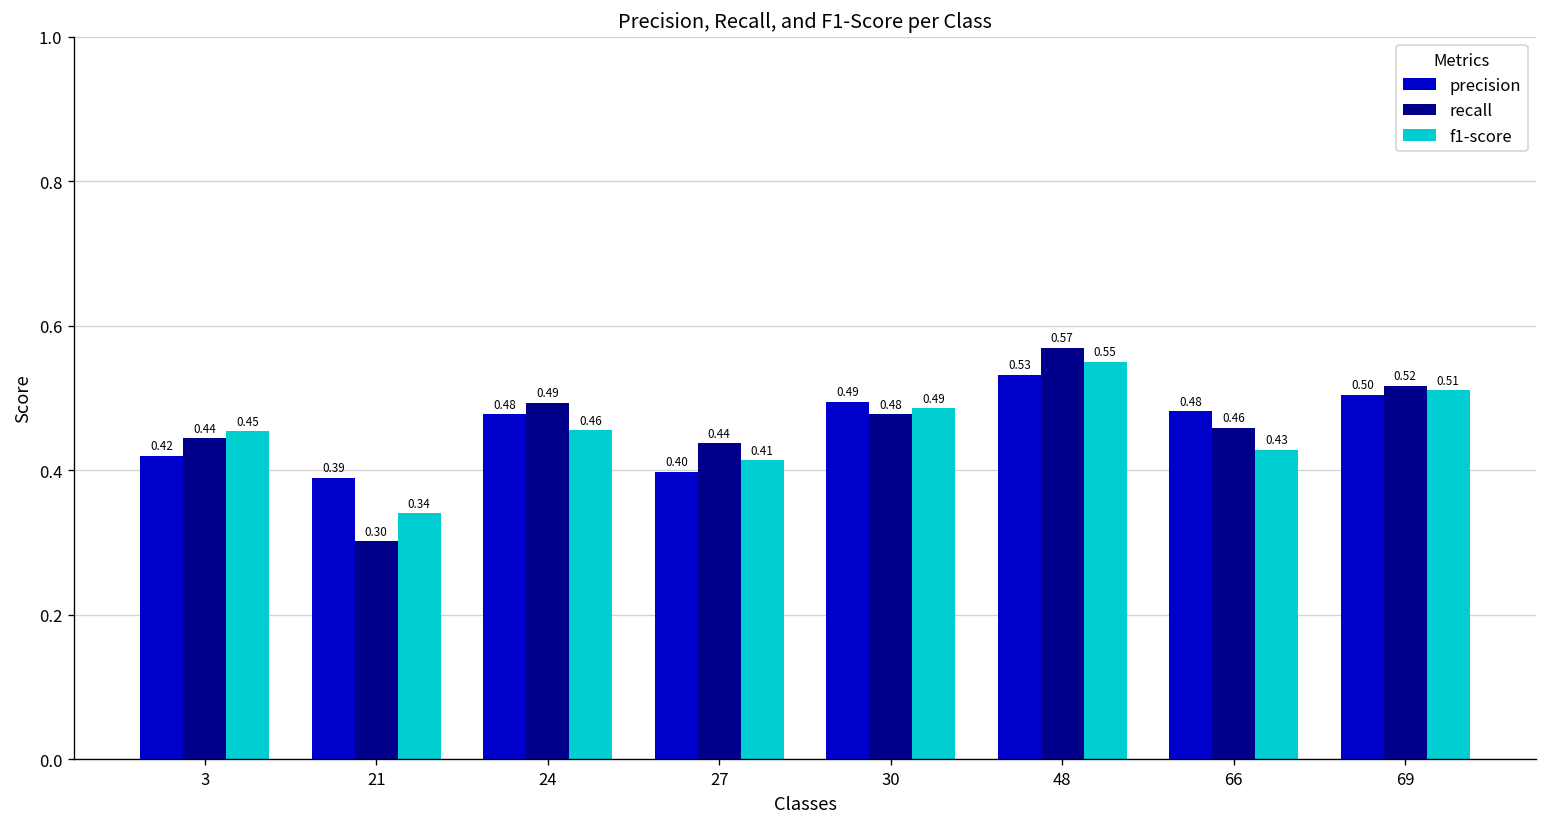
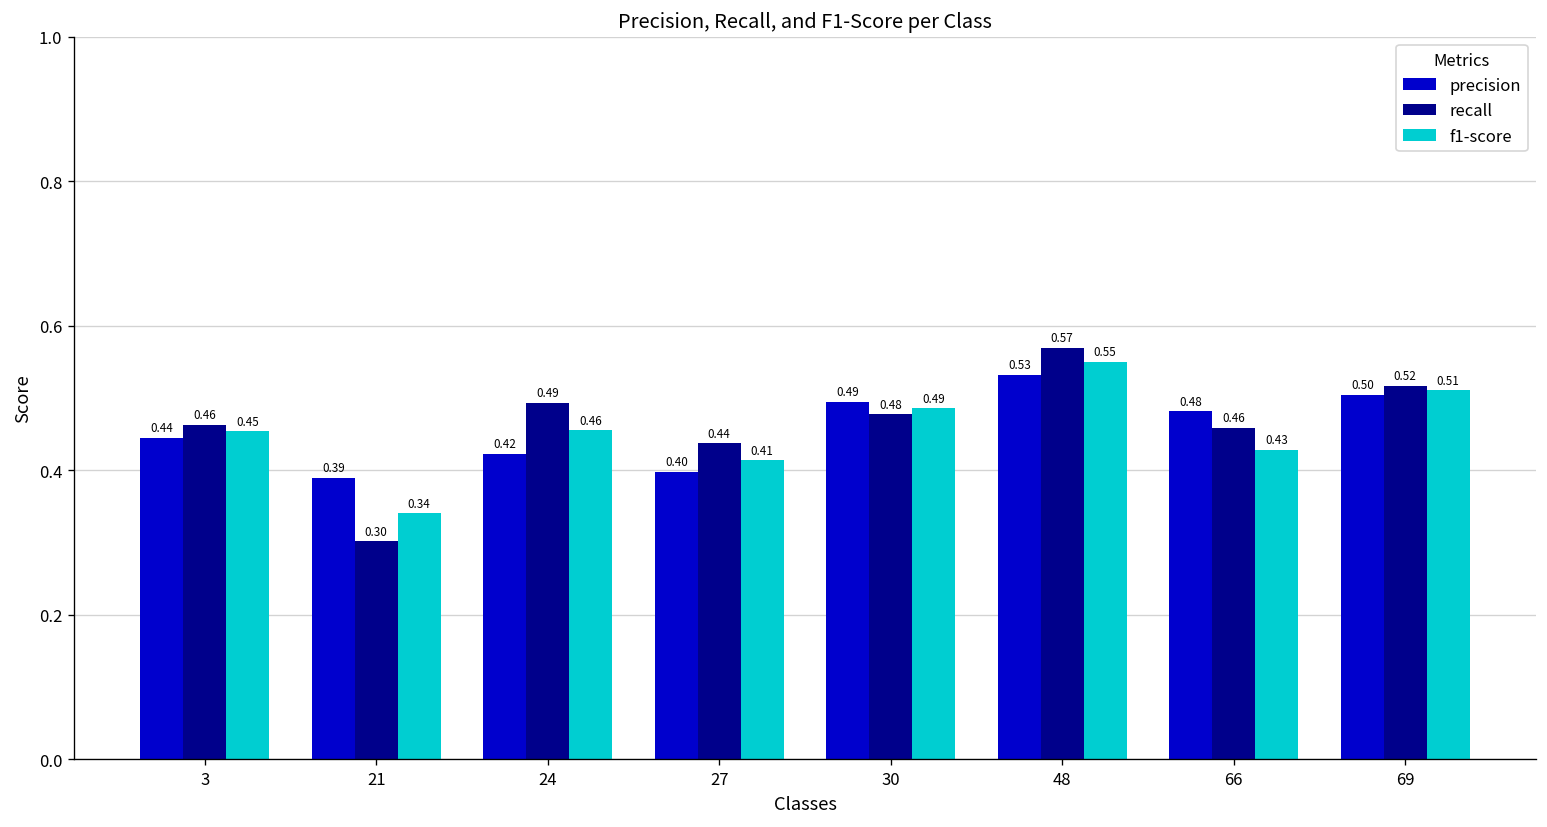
  {
    "precision": {
-     "3": 0.42,
+     "3": 0.44,
      "21": 0.39,
-     "24": 0.48,
+     "24": 0.42,
      "27": 0.40,
      "30": 0.49,
      "48": 0.53,
      "66": 0.48,
      "69": 0.50
    },
    "recall": {
-     "3": 0.44,
+     "3": 0.46,
      "21": 0.30,
      "24": 0.49,
      "27": 0.44,
      "30": 0.48,
      "48": 0.57,
      "66": 0.46,
      "69": 0.52
    },
    "f1-score": {
      "3": 0.45,
      "21": 0.34,
      "24": 0.46,
      "27": 0.41,
      "30": 0.49,
      "48": 0.55,
      "66": 0.43,
      "69": 0.51
    }
  }
